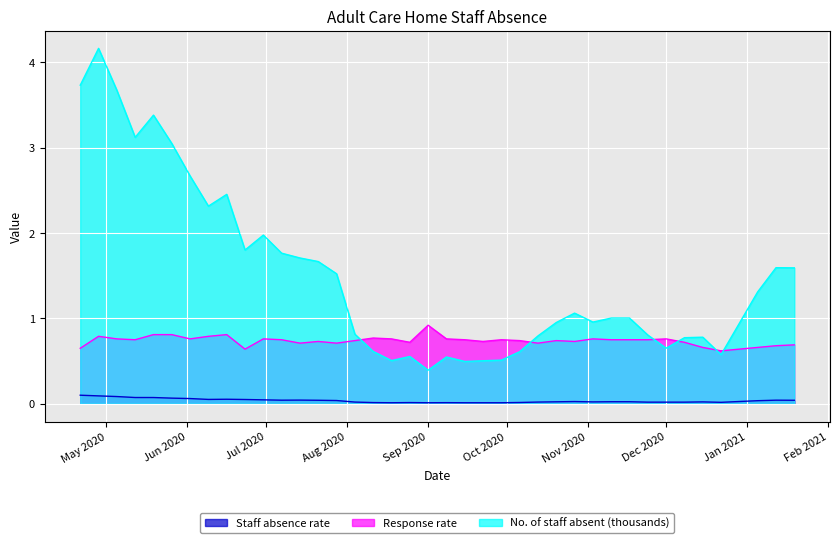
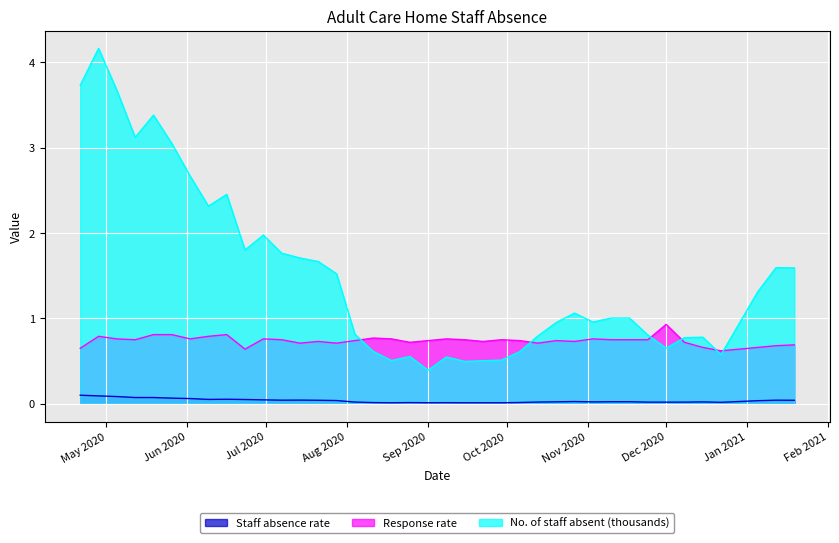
  {
    "Staff absence rate": {
      "Sep 2020": 0.0,
      "Dec 2020": 0.0
    },
    "Response rate": {
-     "Sep 2020": 0.9,
-     "Dec 2020": 0.8
+     "Sep 2020": 0.7,
+     "Dec 2020": 0.9
    },
    "No. of staff absent (thousands)": {
      "Sep 2020": 0.4,
      "Dec 2020": 0.7
    }
  }
